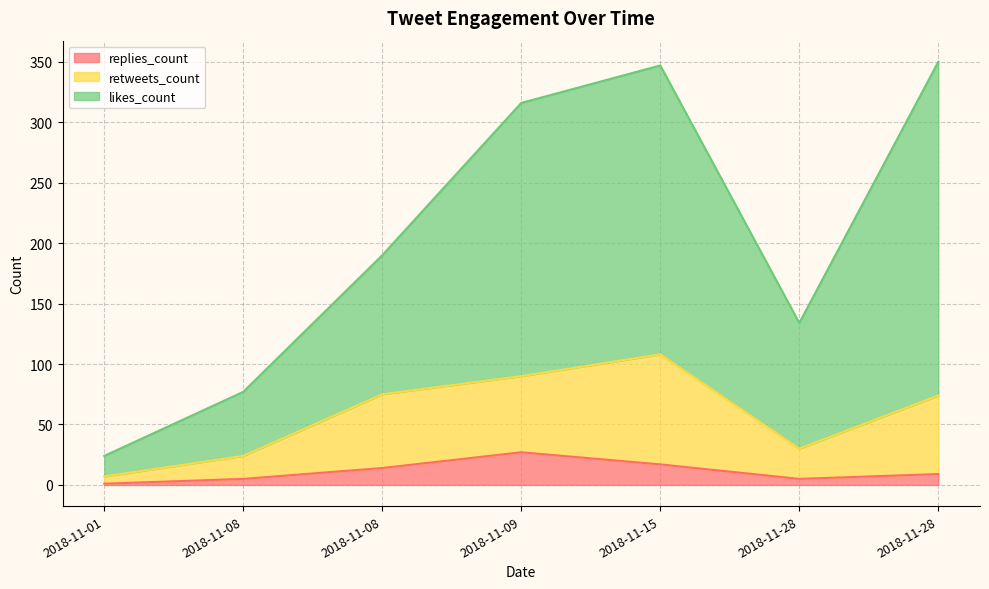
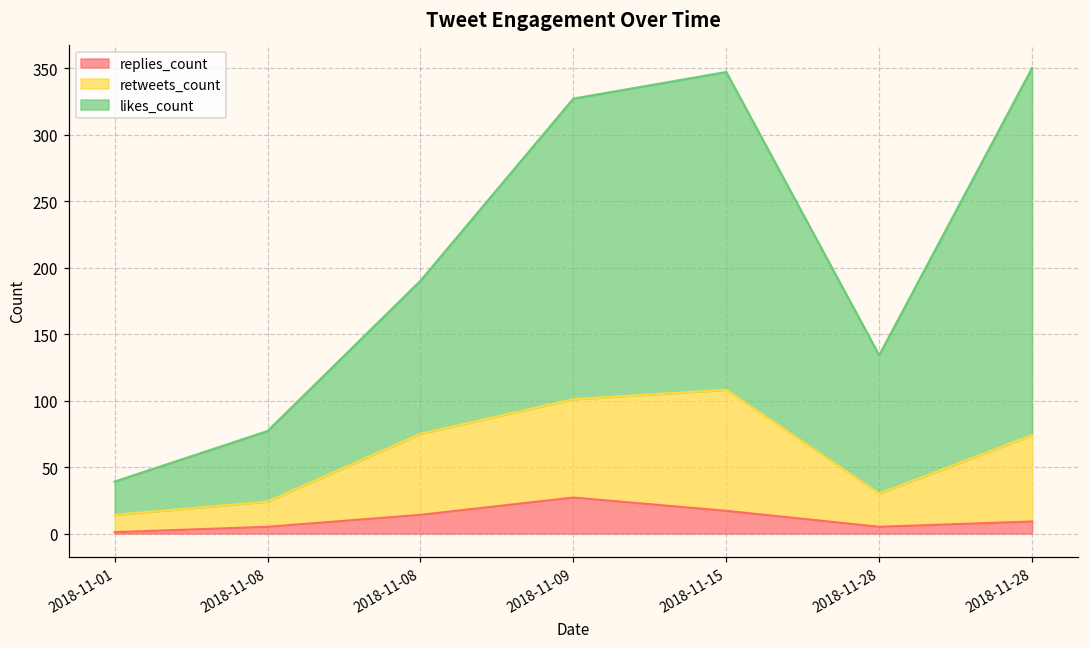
  {
    "replies_count": {
      "2018-11-01": 1,
      "2018-11-09": 27,
      "2018-11-15": 17
    },
    "retweets_count": {
-     "2018-11-01": 6,
-     "2018-11-09": 63,
+     "2018-11-01": 13,
+     "2018-11-09": 74,
      "2018-11-15": 91
    },
    "likes_count": {
-     "2018-11-01": 17,
+     "2018-11-01": 25,
      "2018-11-09": 226,
      "2018-11-15": 239
    }
  }
